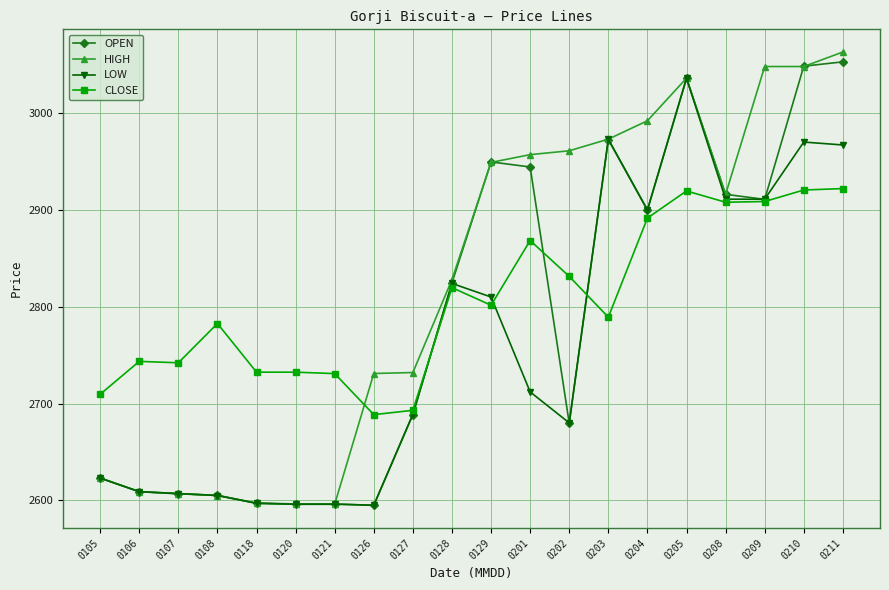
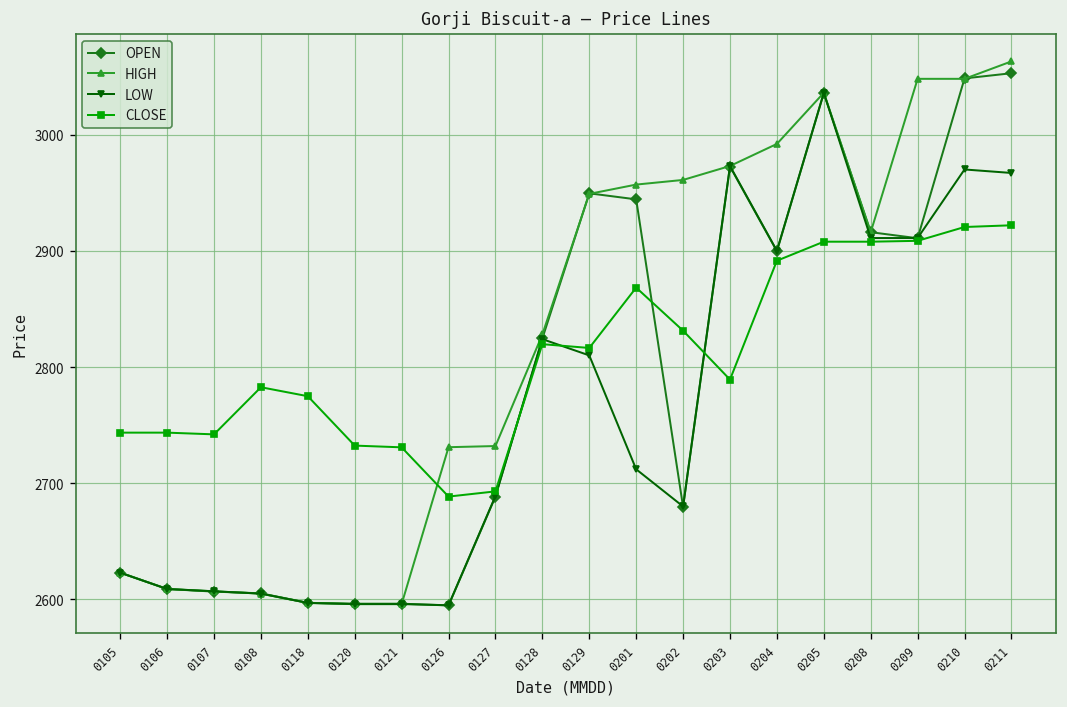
  {
    "CLOSE": {
-     "0105": 2710,
+     "0105": 2740,
      "0106": 2740,
      "0107": 2740,
      "0108": 2780,
-     "0118": 2730,
+     "0118": 2770,
      "0120": 2730,
      "0121": 2730,
      "0126": 2690,
      "0127": 2690,
      "0128": 2820,
-     "0129": 2800,
+     "0129": 2820,
      "0201": 2870,
      "0202": 2830,
      "0203": 2790,
      "0204": 2890,
-     "0205": 2920,
+     "0205": 2910,
      "0208": 2910,
      "0210": 2920,
      "0211": 2920
    }
  }
